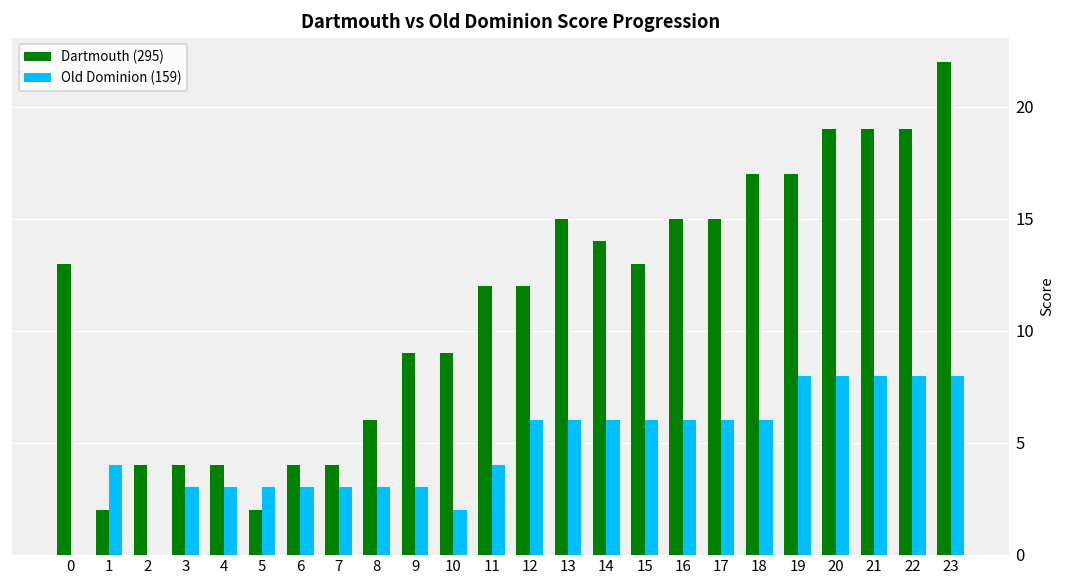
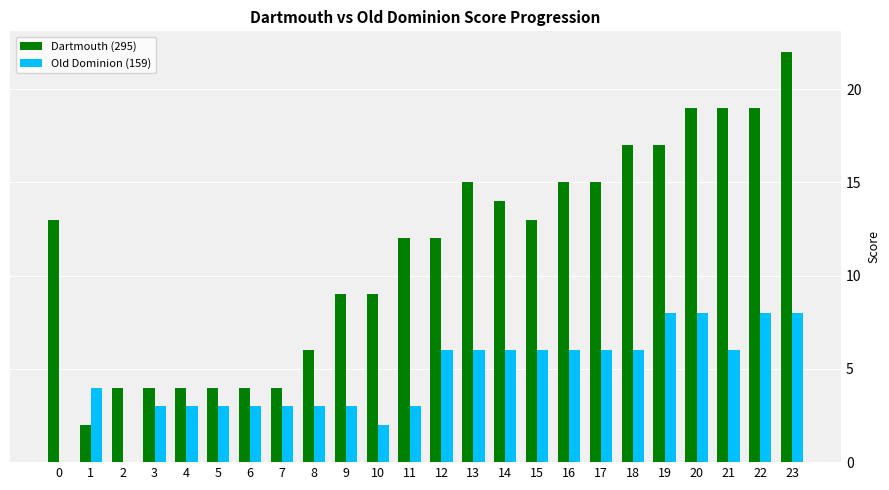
  {
    "Dartmouth (295)": {
      "0": 13,
      "1": 2,
      "2": 4,
      "3": 4,
      "4": 4,
-     "5": 2,
+     "5": 4,
      "6": 4,
      "7": 4,
      "8": 6,
      "9": 9,
      "10": 9,
      "11": 12,
      "12": 12,
      "13": 15,
      "14": 14,
      "15": 13,
      "16": 15,
      "17": 15,
      "18": 17,
      "19": 17,
      "20": 19,
      "21": 19,
      "22": 19,
      "23": 22
    },
    "Old Dominion (159)": {
      "0": 0,
      "1": 4,
      "2": 0,
      "3": 3,
      "4": 3,
      "5": 3,
      "6": 3,
      "7": 3,
      "8": 3,
      "9": 3,
      "10": 2,
-     "11": 4,
+     "11": 3,
      "12": 6,
      "13": 6,
      "14": 6,
      "15": 6,
      "16": 6,
      "17": 6,
      "18": 6,
      "19": 8,
      "20": 8,
-     "21": 8,
+     "21": 6,
      "22": 8,
      "23": 8
    }
  }
